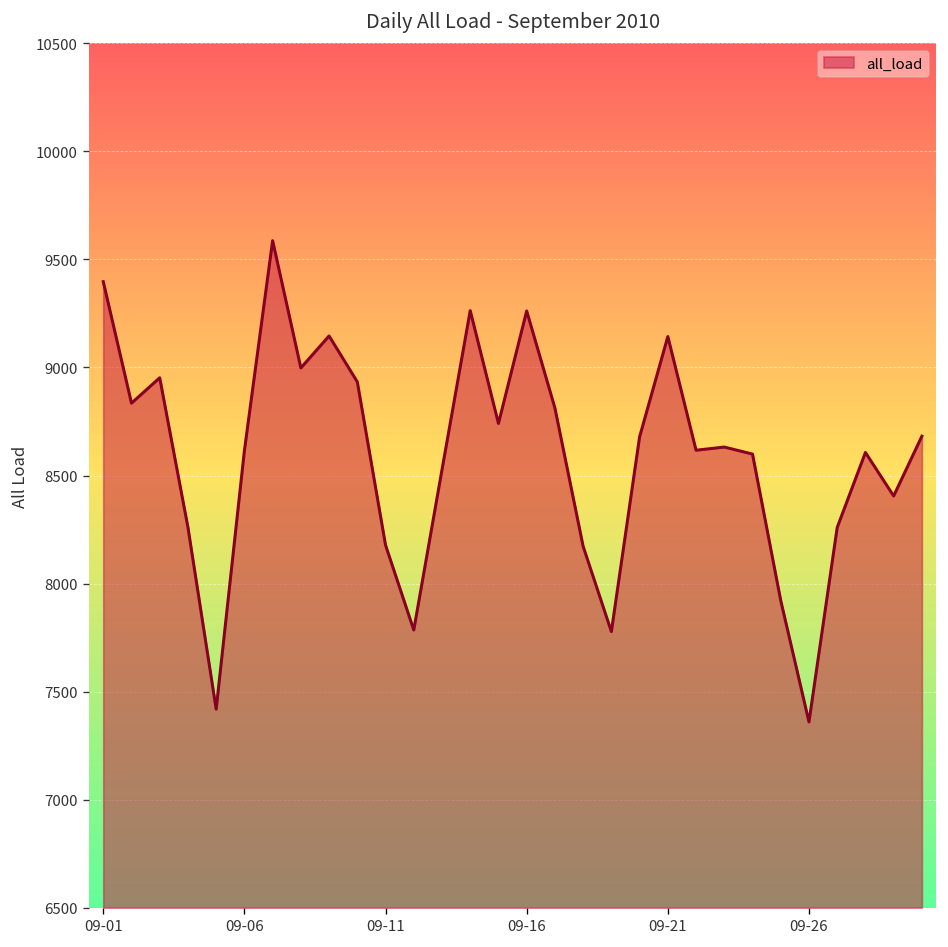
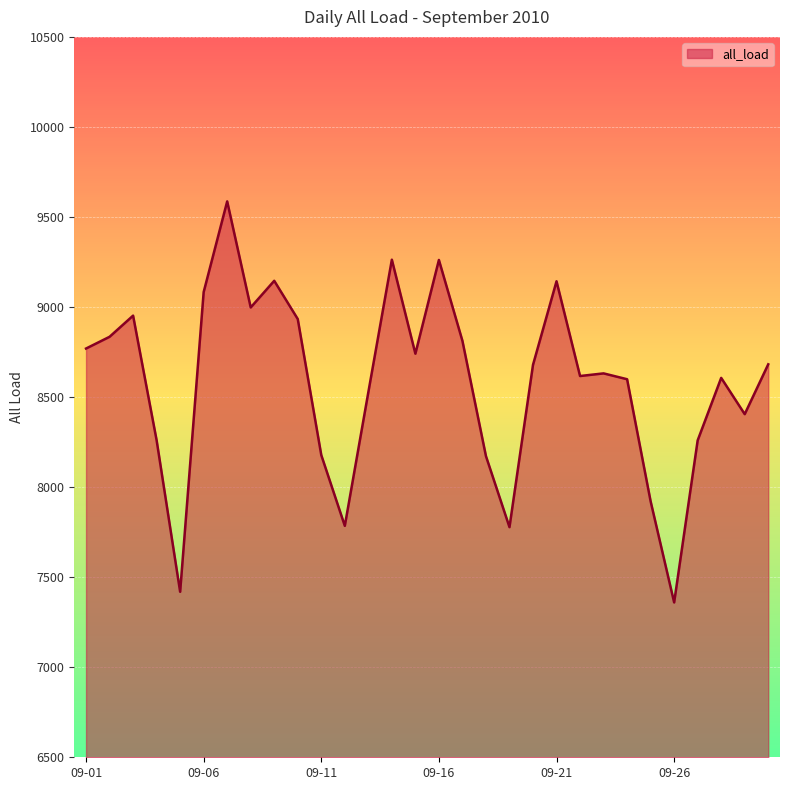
  {
-   "09-01": 9400,
-   "09-06": 8620,
+   "09-01": 8770,
+   "09-06": 9080,
    "09-11": 8180,
    "09-16": 9260,
    "09-21": 9140,
    "09-26": 7360
  }
